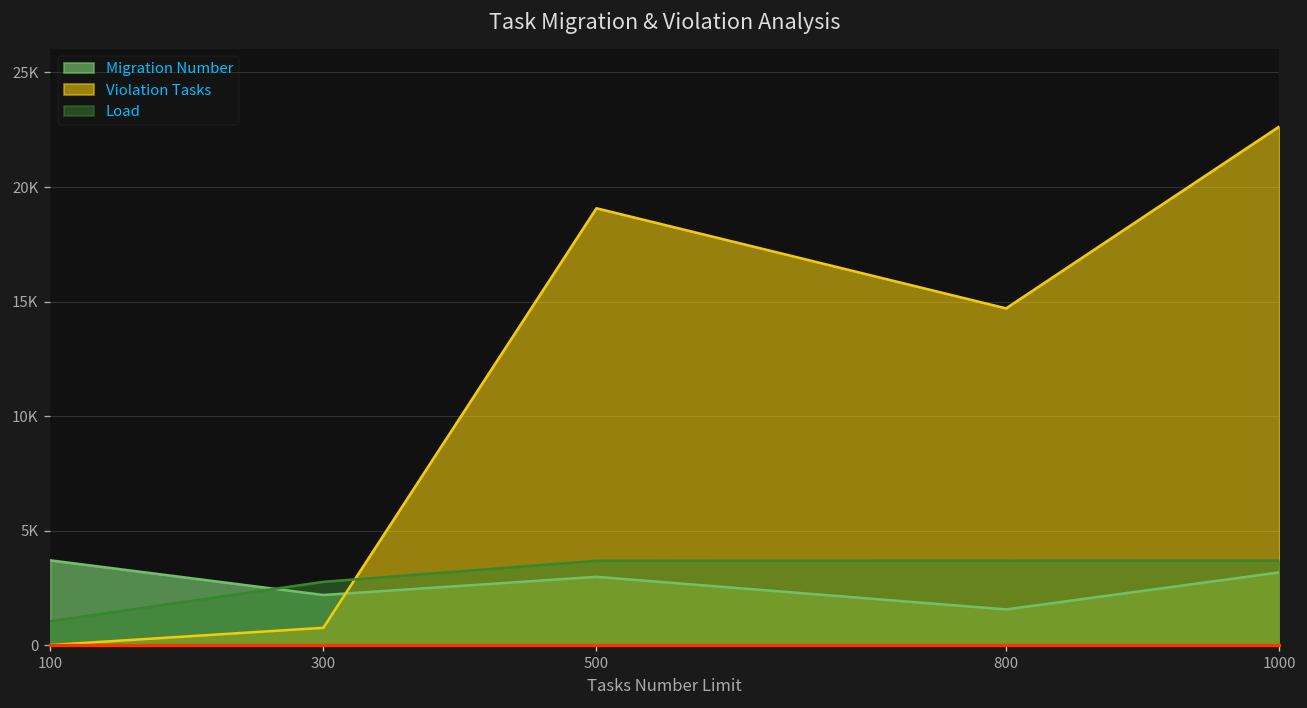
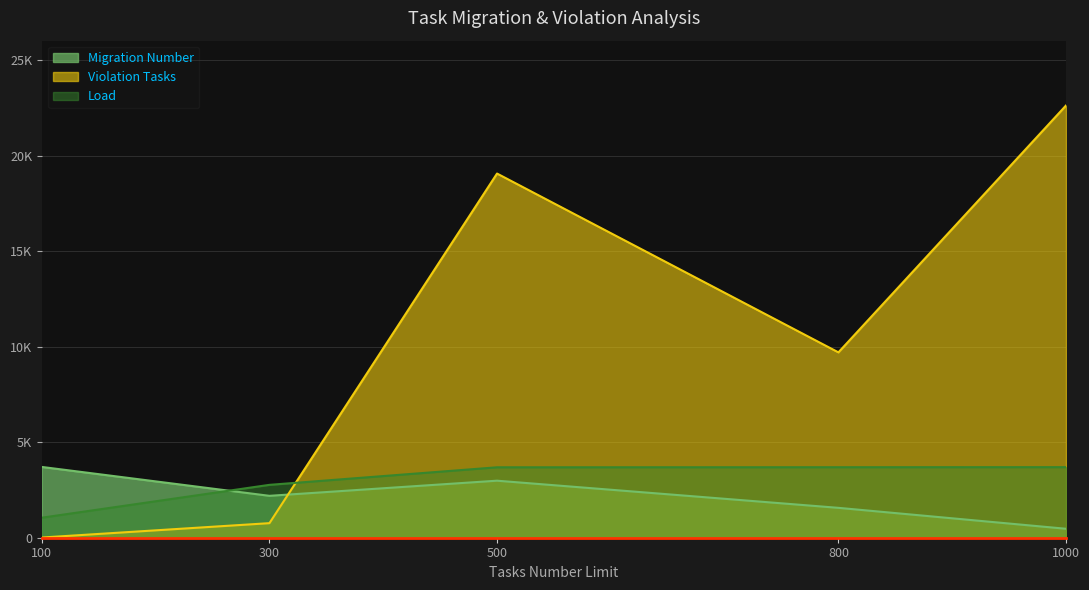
  {
    "Migration Number": {
      "100": 3700,
      "300": 2200,
      "500": 3000,
      "800": 1600,
-     "1000": 3200
+     "1000": 500
    },
    "Violation Tasks": {
      "100": 0,
      "300": 800,
      "500": 19100,
-     "800": 14700,
+     "800": 9700,
      "1000": 22600
    },
    "Load": {
      "100": 1000,
      "300": 2800,
      "500": 3700,
      "800": 3700,
      "1000": 3700
    }
  }
